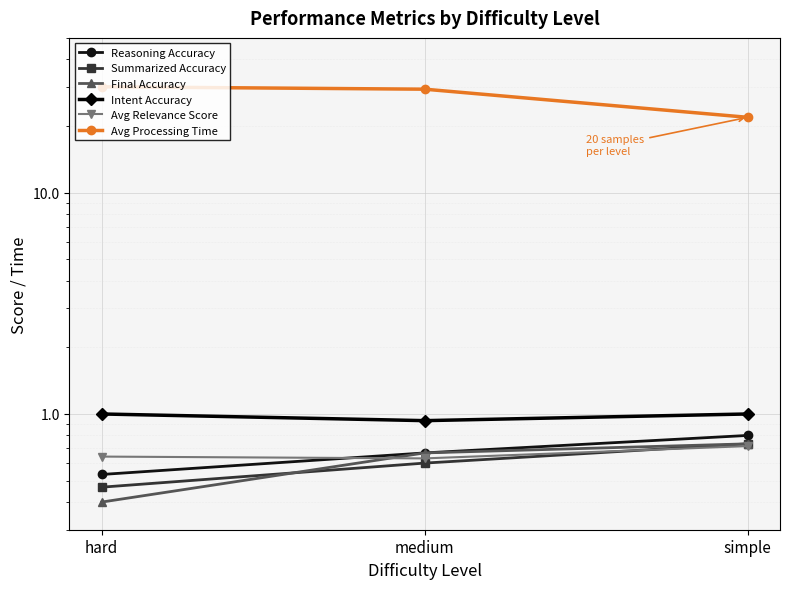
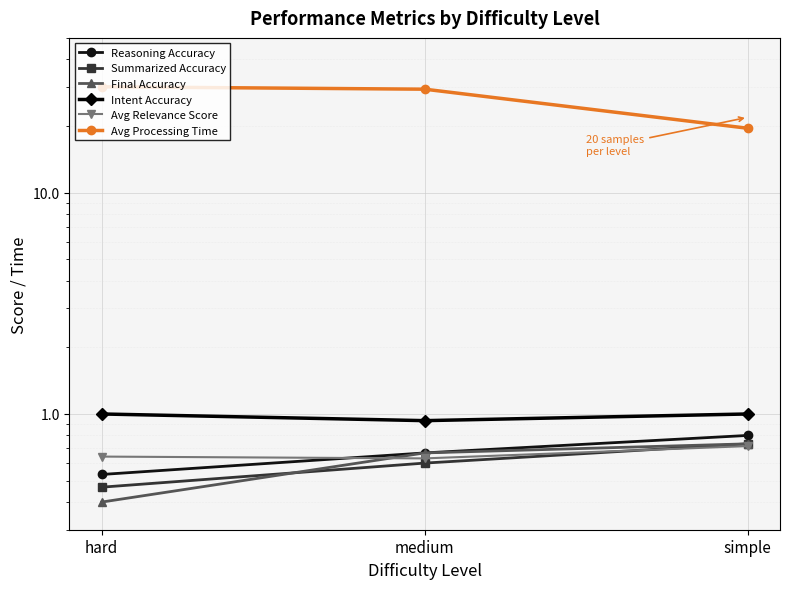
  {
    "Avg Processing Time": {
      "medium": 29,
-     "simple": 22
+     "simple": 20
    }
  }
